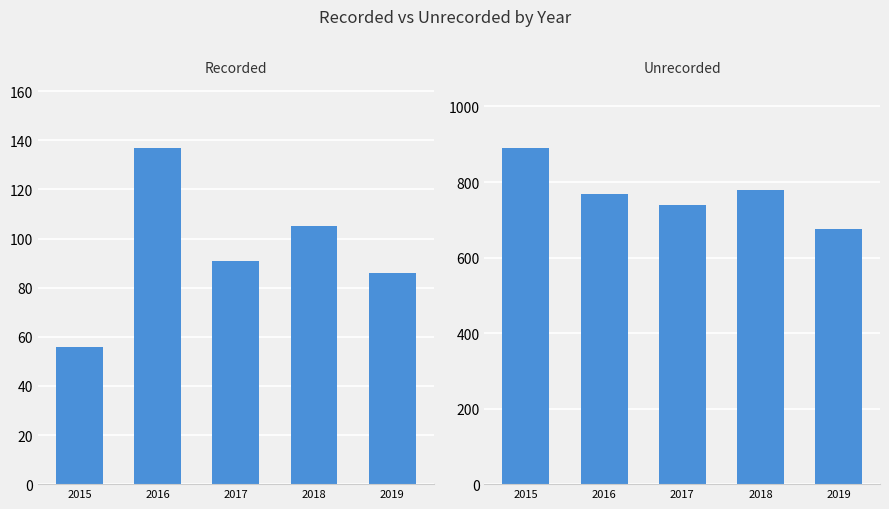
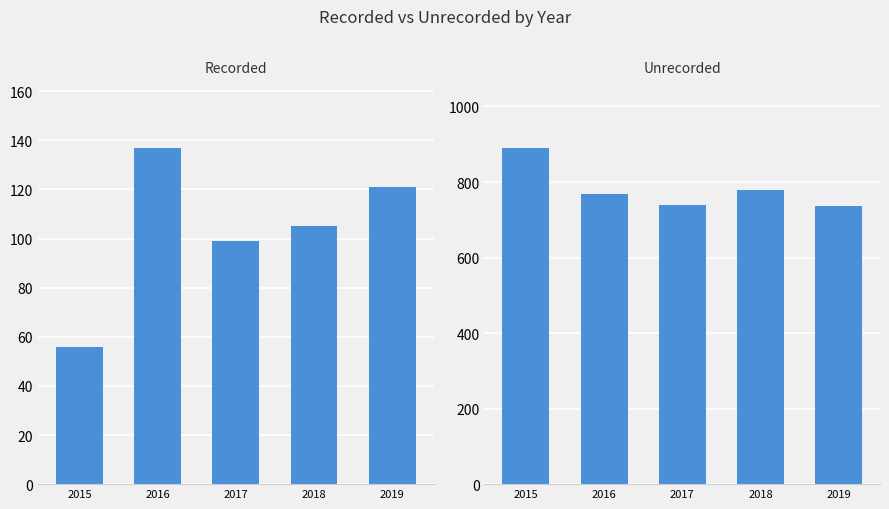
  {
    "Recorded": {
      "2015": 56,
      "2016": 137,
-     "2017": 91,
+     "2017": 99,
      "2018": 105,
-     "2019": 86
+     "2019": 121
    },
    "Unrecorded": {
      "2015": 890,
      "2016": 770,
      "2017": 740,
      "2018": 780,
-     "2019": 680
+     "2019": 740
    }
  }
